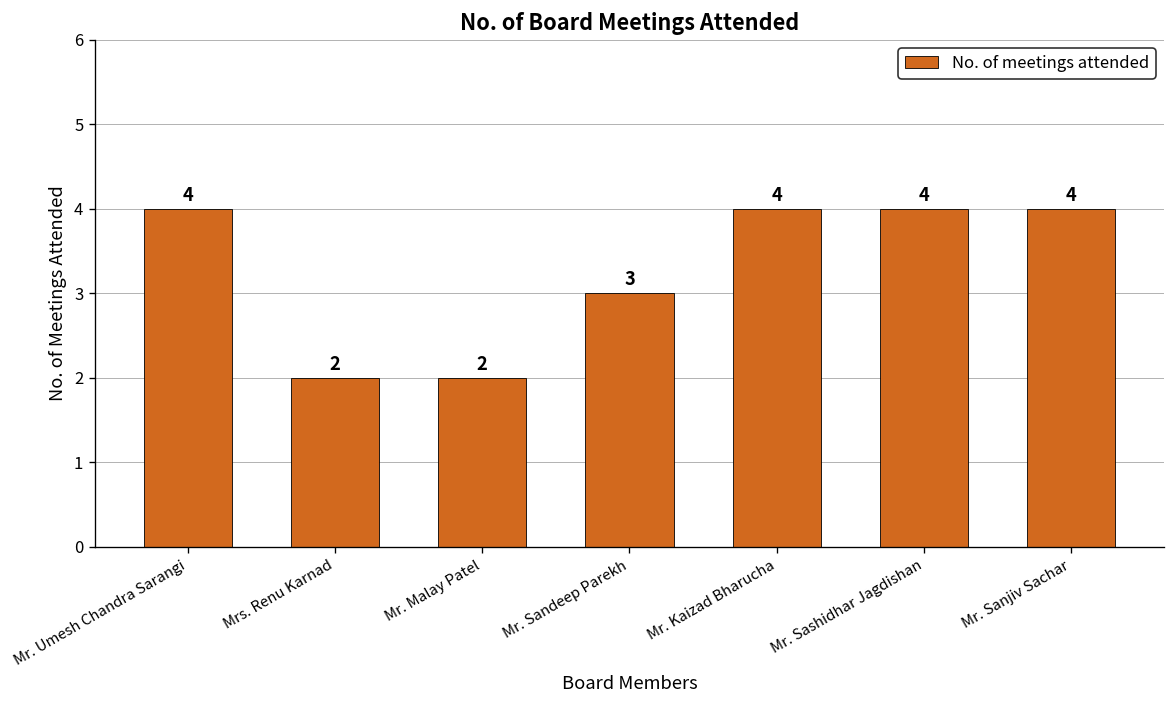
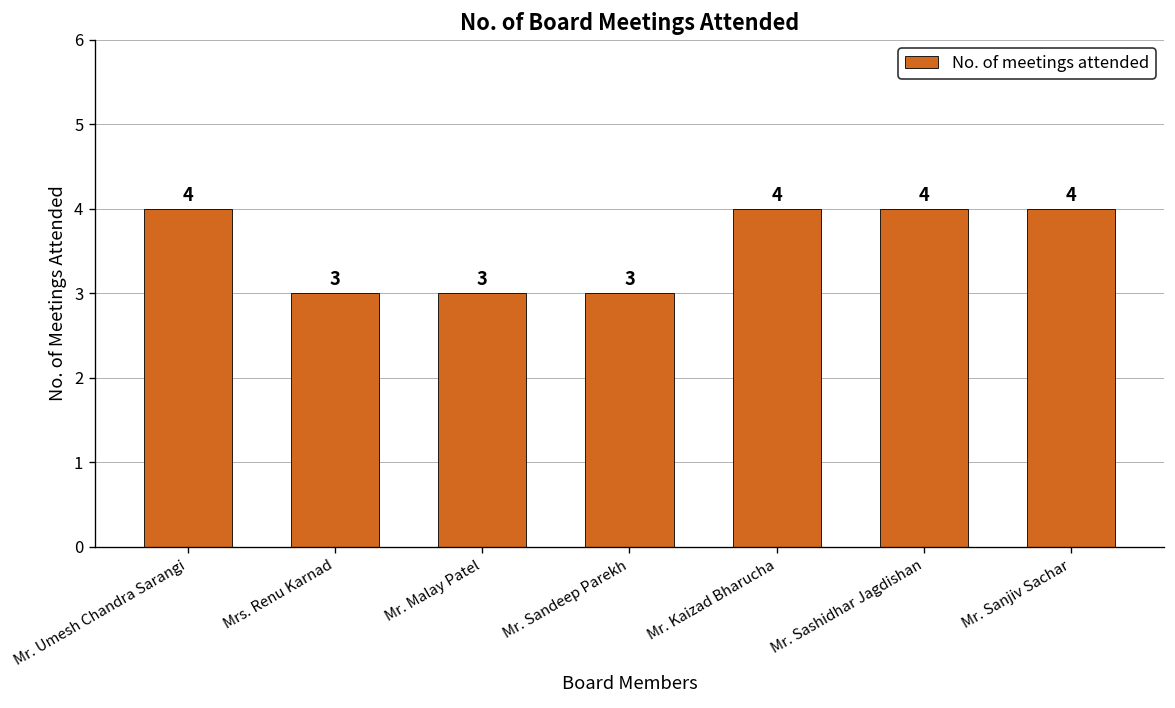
  {
    "Mr. Umesh Chandra Sarangi": 4,
-   "Mrs. Renu Karnad": 2,
-   "Mr. Malay Patel": 2,
+   "Mrs. Renu Karnad": 3,
+   "Mr. Malay Patel": 3,
    "Mr. Sandeep Parekh": 3,
    "Mr. Kaizad Bharucha": 4,
    "Mr. Sashidhar Jagdishan": 4,
    "Mr. Sanjiv Sachar": 4
  }
